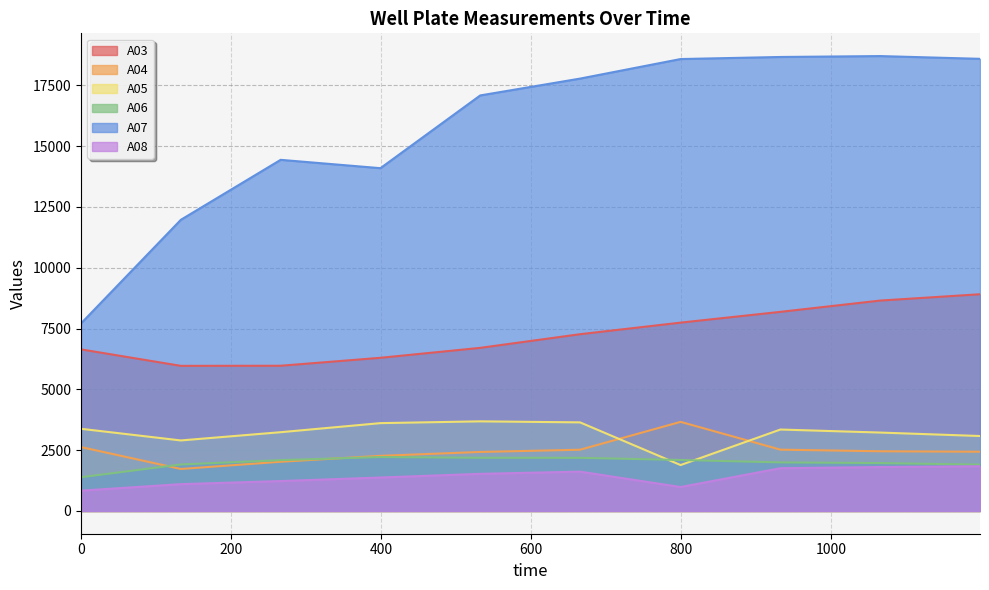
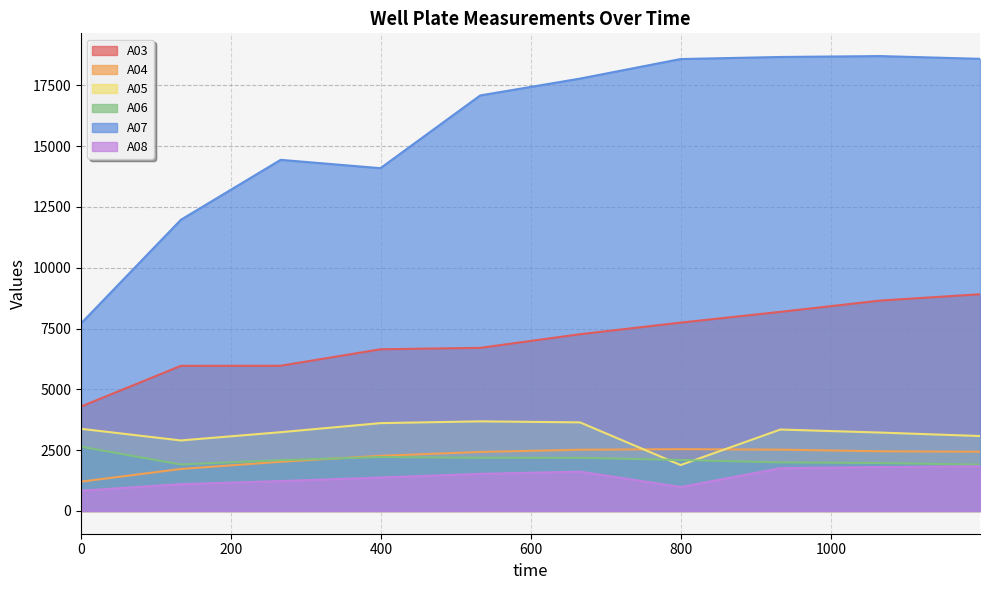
  {
    "A03": {
-     "0": 6600,
-     "400": 6300,
+     "0": 4300,
+     "400": 6600,
      "800": 7700
    },
    "A04": {
-     "0": 2600,
-     "800": 3700
+     "0": 1200,
+     "800": 2500
    },
    "A05": {
      "0": 3400,
      "400": 3600,
      "800": 1900
    },
    "A06": {
-     "0": 1400,
+     "0": 2600,
      "800": 2100
    },
    "A07": {
      "0": 7700,
      "400": 14100,
      "800": 18600
    },
    "A08": {
      "0": 800,
      "400": 1400,
      "800": 1000
    }
  }
